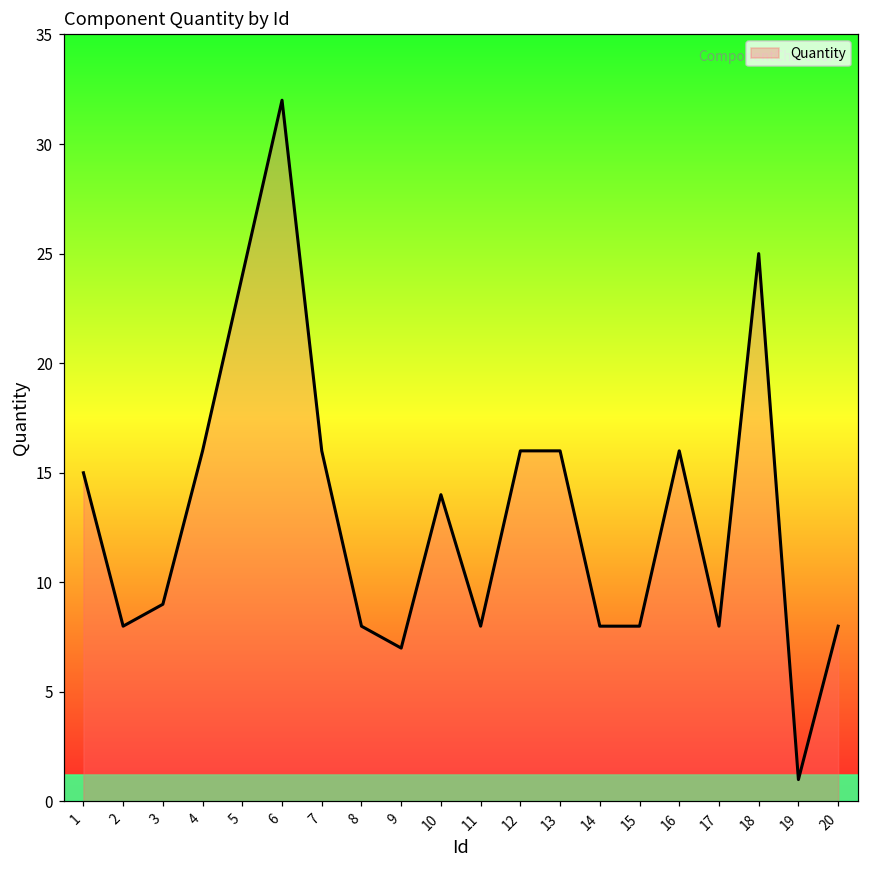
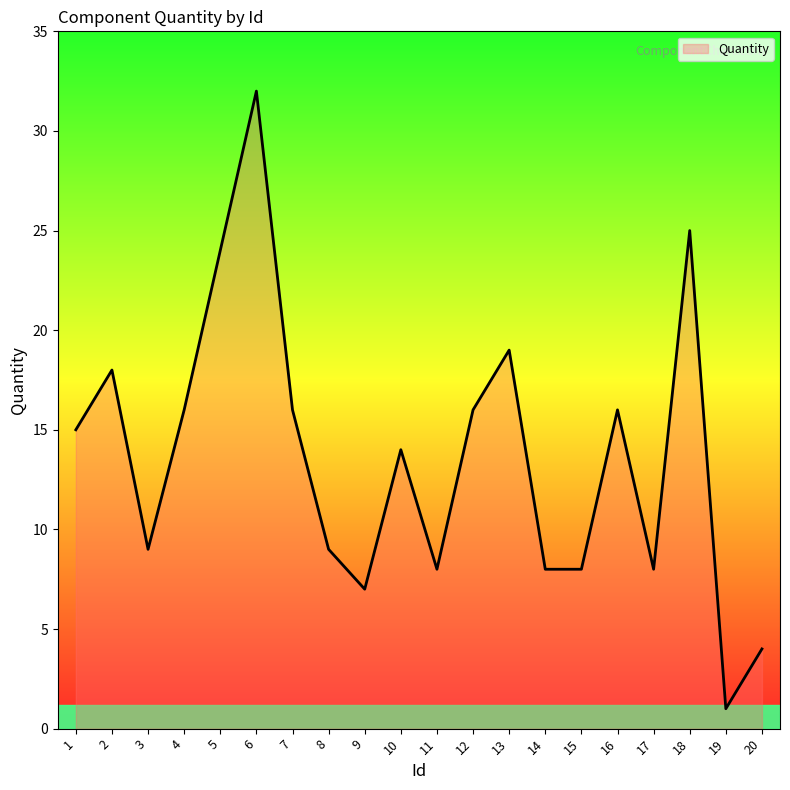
  {
    "1": 15,
-   "2": 8,
+   "2": 18,
    "3": 9,
    "4": 16,
    "5": 24,
    "6": 32,
    "7": 16,
-   "8": 8,
+   "8": 9,
    "9": 7,
    "10": 14,
    "11": 8,
    "12": 16,
-   "13": 16,
+   "13": 19,
    "14": 8,
    "15": 8,
    "16": 16,
    "17": 8,
    "18": 25,
-   "20": 8
+   "20": 4
  }
